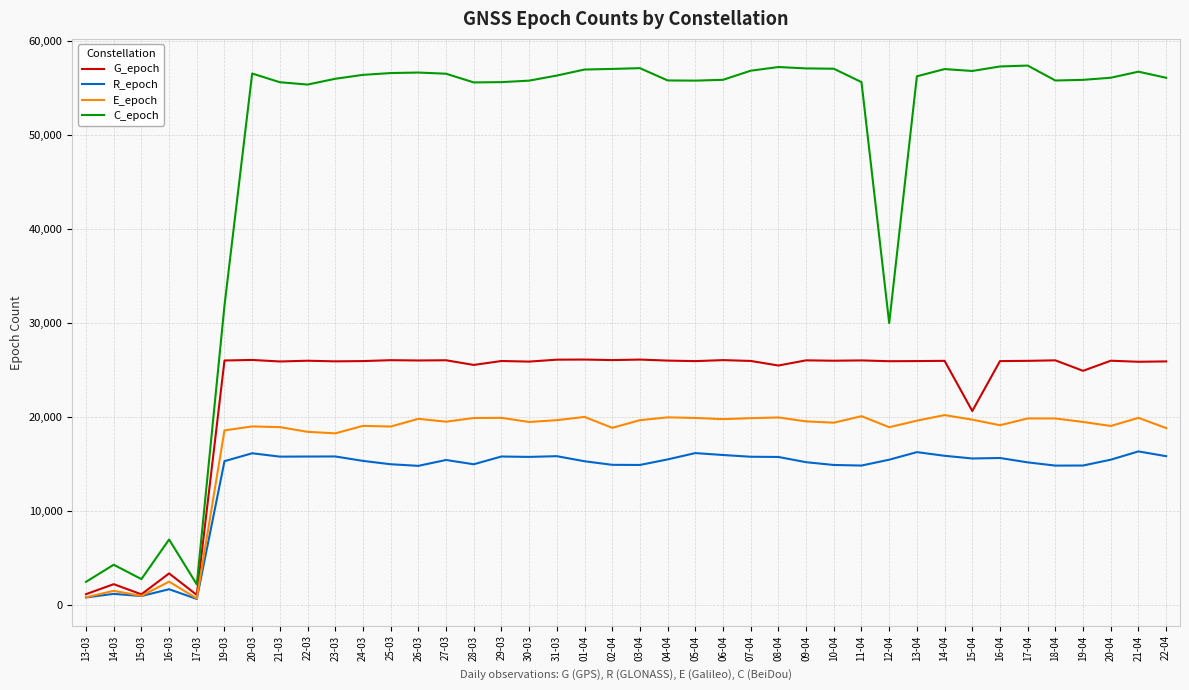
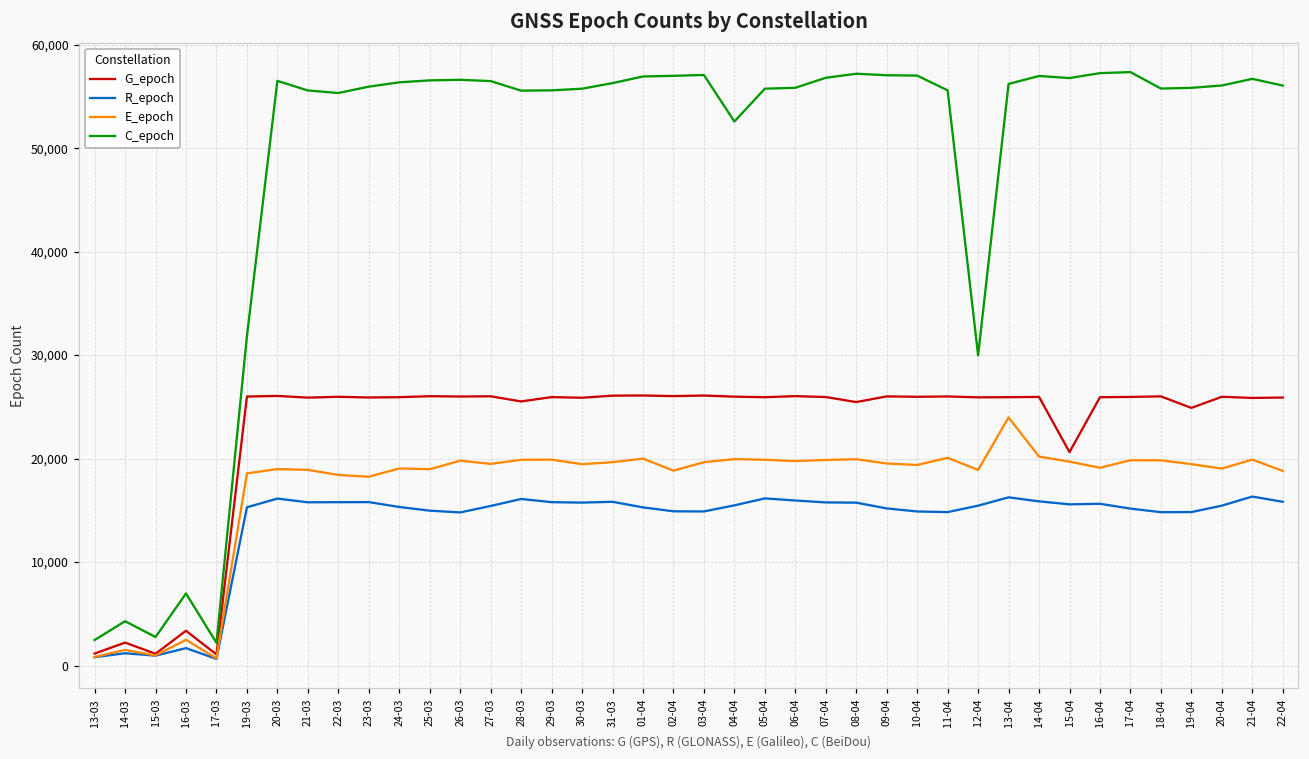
  {
    "G_epoch": {
      "13-03": "1,000",
      "14-03": "2,000",
      "16-03": "3,000",
      "17-03": "1,000",
      "19-03": "26,000",
      "20-03": "26,000",
      "21-03": "26,000",
      "22-03": "26,000",
      "23-03": "26,000",
      "24-03": "26,000",
      "25-03": "26,000",
      "26-03": "26,000",
      "27-03": "26,000",
      "28-03": "26,000",
      "29-03": "26,000",
      "30-03": "26,000",
      "31-03": "26,000",
      "01-04": "26,000",
      "02-04": "26,000",
      "03-04": "26,000",
      "04-04": "26,000",
      "05-04": "26,000",
      "06-04": "26,000",
      "07-04": "26,000",
      "08-04": "25,000",
      "09-04": "26,000",
      "10-04": "26,000",
      "11-04": "26,000",
      "12-04": "26,000",
      "13-04": "26,000",
      "14-04": "26,000",
      "15-04": "21,000",
      "16-04": "26,000",
      "17-04": "26,000",
      "18-04": "26,000",
      "19-04": "25,000",
      "20-04": "26,000",
      "21-04": "26,000",
      "22-04": "26,000"
    },
    "R_epoch": {
      "14-03": "1,000",
      "16-03": "2,000",
      "19-03": "15,000",
      "20-03": "16,000",
      "21-03": "16,000",
      "22-03": "16,000",
      "23-03": "16,000",
      "24-03": "15,000",
      "25-03": "15,000",
      "26-03": "15,000",
      "27-03": "15,000",
-     "28-03": "15,000",
+     "28-03": "16,000",
      "29-03": "16,000",
      "30-03": "16,000",
      "31-03": "16,000",
      "01-04": "15,000",
      "02-04": "15,000",
      "03-04": "15,000",
      "04-04": "15,000",
      "05-04": "16,000",
      "06-04": "16,000",
      "07-04": "16,000",
      "08-04": "16,000",
      "09-04": "15,000",
      "10-04": "15,000",
      "11-04": "15,000",
      "12-04": "15,000",
      "13-04": "16,000",
      "14-04": "16,000",
      "15-04": "16,000",
      "16-04": "16,000",
      "17-04": "15,000",
      "18-04": "15,000",
      "19-04": "15,000",
      "20-04": "15,000",
      "21-04": "16,000",
      "22-04": "16,000"
    },
    "E_epoch": {
      "14-03": "2,000",
      "16-03": "2,000",
      "19-03": "19,000",
      "20-03": "19,000",
      "21-03": "19,000",
      "22-03": "18,000",
      "23-03": "18,000",
      "24-03": "19,000",
      "25-03": "19,000",
      "26-03": "20,000",
      "27-03": "19,000",
      "28-03": "20,000",
      "29-03": "20,000",
      "30-03": "19,000",
      "31-03": "20,000",
      "01-04": "20,000",
      "02-04": "19,000",
      "03-04": "20,000",
      "04-04": "20,000",
      "05-04": "20,000",
      "06-04": "20,000",
      "07-04": "20,000",
      "08-04": "20,000",
      "09-04": "20,000",
      "10-04": "19,000",
      "11-04": "20,000",
      "12-04": "19,000",
-     "13-04": "20,000",
+     "13-04": "24,000",
      "14-04": "20,000",
      "15-04": "20,000",
      "16-04": "19,000",
      "17-04": "20,000",
      "18-04": "20,000",
      "19-04": "19,000",
      "20-04": "19,000",
      "21-04": "20,000",
      "22-04": "19,000"
    },
    "C_epoch": {
      "13-03": "2,000",
      "14-03": "4,000",
      "15-03": "3,000",
      "16-03": "7,000",
      "17-03": "2,000",
      "19-03": "32,000",
      "20-03": "57,000",
      "21-03": "56,000",
      "22-03": "55,000",
      "23-03": "56,000",
      "24-03": "56,000",
      "25-03": "57,000",
      "26-03": "57,000",
      "27-03": "56,000",
      "28-03": "56,000",
      "29-03": "56,000",
      "30-03": "56,000",
      "31-03": "56,000",
      "01-04": "57,000",
      "02-04": "57,000",
      "03-04": "57,000",
-     "04-04": "56,000",
+     "04-04": "53,000",
      "05-04": "56,000",
      "06-04": "56,000",
      "07-04": "57,000",
      "08-04": "57,000",
      "09-04": "57,000",
      "10-04": "57,000",
      "11-04": "56,000",
      "12-04": "30,000",
      "13-04": "56,000",
      "14-04": "57,000",
      "15-04": "57,000",
      "16-04": "57,000",
      "17-04": "57,000",
      "18-04": "56,000",
      "19-04": "56,000",
      "20-04": "56,000",
      "21-04": "57,000",
      "22-04": "56,000"
    }
  }
